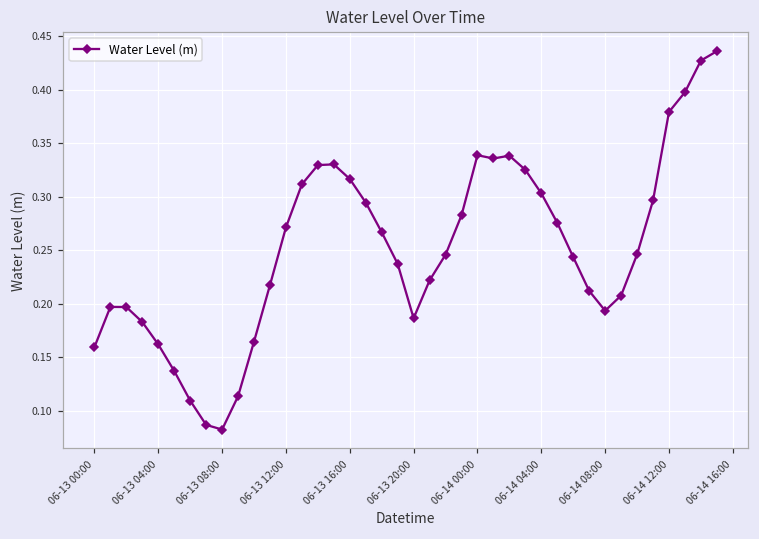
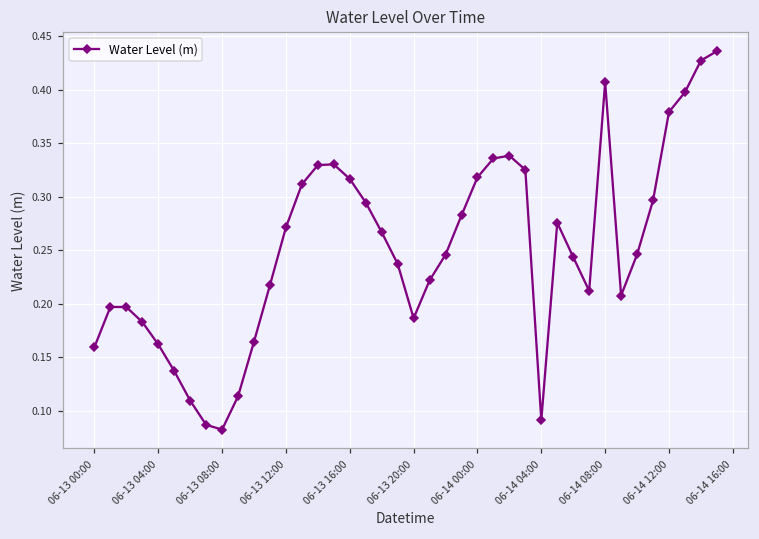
  {
    "06-13 00:00": 0.16,
    "06-13 04:00": 0.16,
    "06-13 08:00": 0.08,
    "06-13 12:00": 0.27,
    "06-13 16:00": 0.32,
    "06-13 20:00": 0.19,
-   "06-14 00:00": 0.34,
-   "06-14 04:00": 0.30,
-   "06-14 08:00": 0.19,
+   "06-14 00:00": 0.32,
+   "06-14 04:00": 0.09,
+   "06-14 08:00": 0.41,
    "06-14 12:00": 0.38
  }
